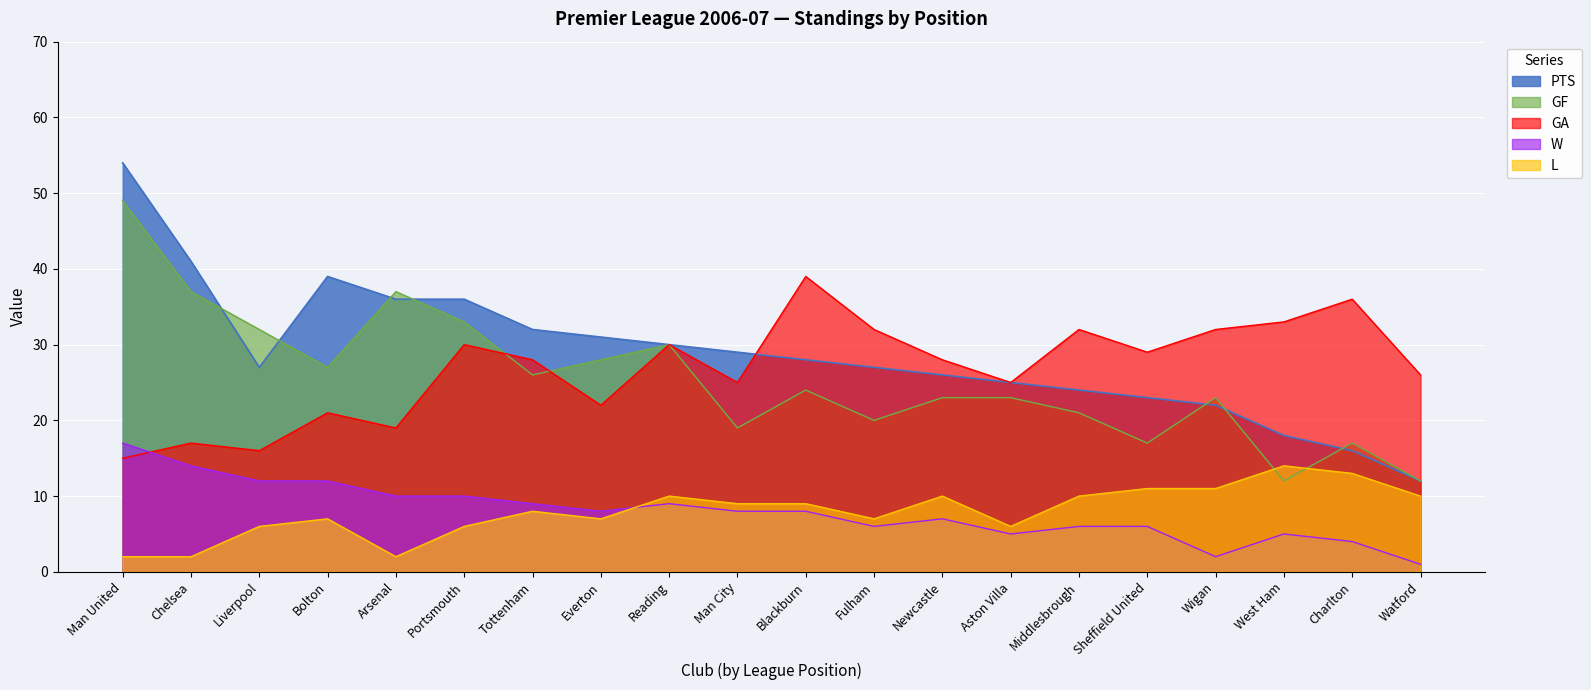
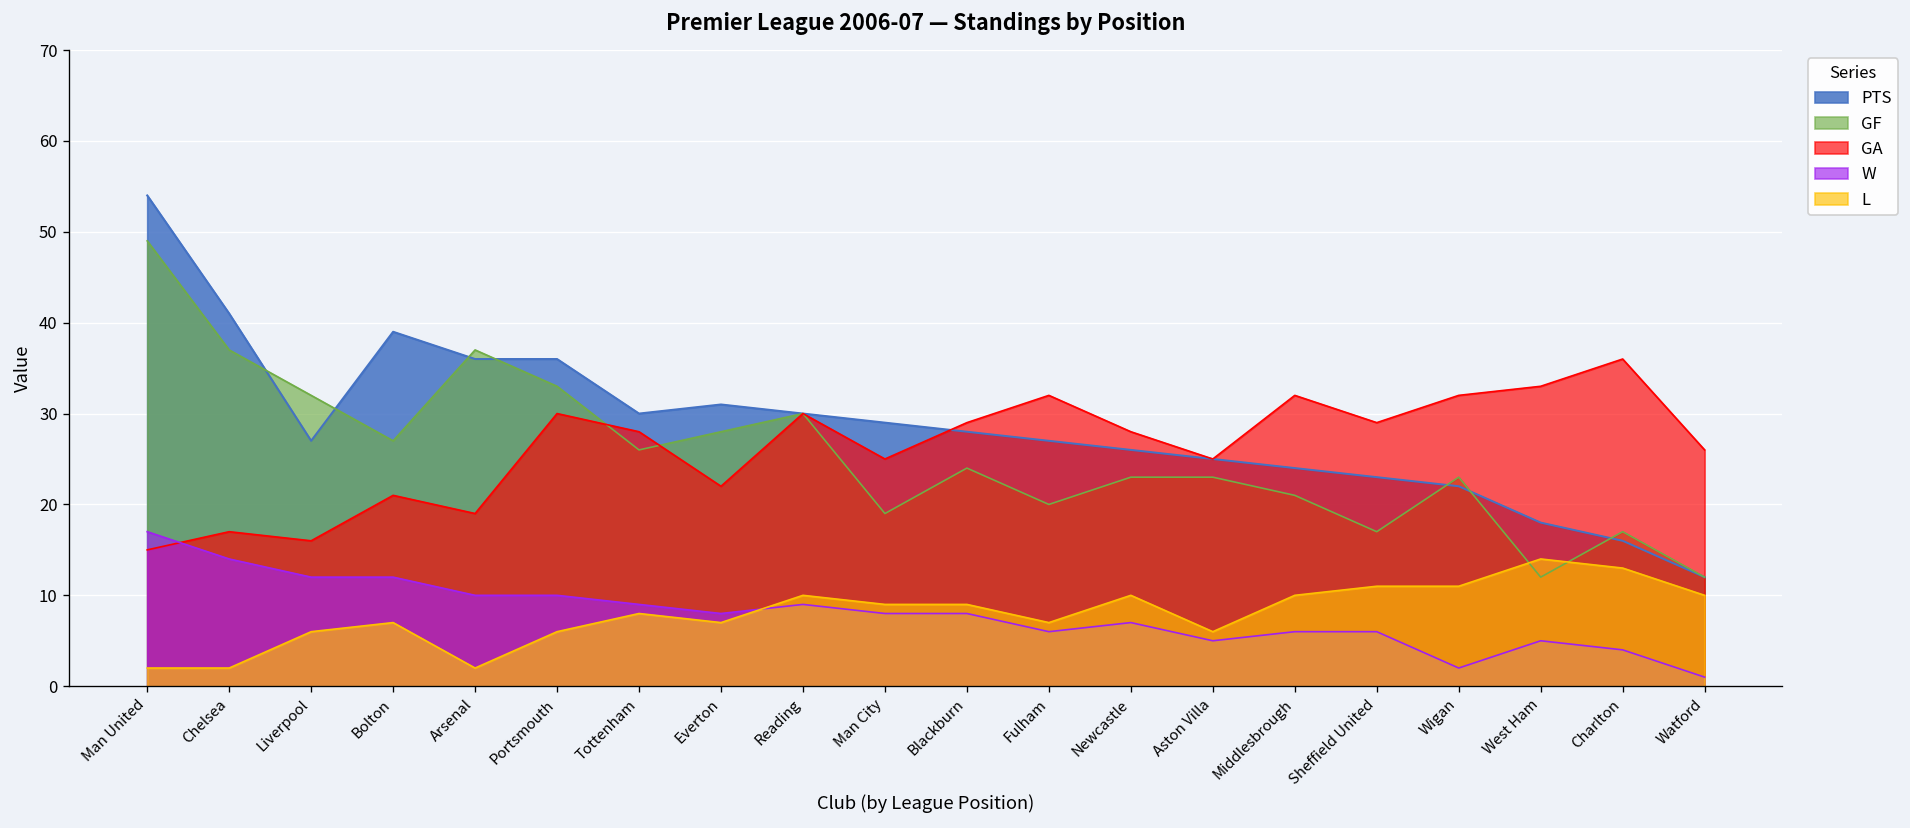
  {
    "PTS": {
      "Man United": 54,
      "Chelsea": 41,
      "Liverpool": 27,
      "Bolton": 39,
      "Arsenal": 36,
      "Portsmouth": 36,
-     "Tottenham": 32,
+     "Tottenham": 30,
      "Everton": 31,
      "Man City": 29,
      "Blackburn": 28,
      "Fulham": 27,
      "Newcastle": 26,
      "Middlesbrough": 24,
      "Sheffield United": 23,
      "Wigan": 22,
      "West Ham": 18,
      "Charlton": 16
    },
    "GF": {
      "Man United": 49,
      "Chelsea": 37,
      "Liverpool": 32,
      "Bolton": 27,
      "Arsenal": 37,
      "Portsmouth": 33,
      "Tottenham": 26,
      "Everton": 28,
      "Man City": 19,
      "Blackburn": 24,
      "Fulham": 20,
      "Newcastle": 23,
      "Aston Villa": 23,
      "Middlesbrough": 21,
      "Sheffield United": 17,
      "Wigan": 23,
      "West Ham": 12,
      "Charlton": 17
    },
    "GA": {
      "Man United": 15,
      "Chelsea": 17,
      "Liverpool": 16,
      "Bolton": 21,
      "Arsenal": 19,
      "Portsmouth": 30,
      "Tottenham": 28,
      "Everton": 22,
      "Man City": 25,
-     "Blackburn": 39,
+     "Blackburn": 29,
      "Fulham": 32,
      "Newcastle": 28,
      "Middlesbrough": 32,
      "Sheffield United": 29,
      "Wigan": 32,
      "West Ham": 33,
      "Charlton": 36,
      "Watford": 26
    },
    "W": {
      "Man United": 17,
      "Chelsea": 14,
      "Liverpool": 12,
      "Bolton": 12,
      "Arsenal": 10,
      "Portsmouth": 10,
      "Tottenham": 9,
      "Everton": 8,
      "Reading": 9,
      "Man City": 8,
      "Blackburn": 8,
      "Fulham": 6,
      "Newcastle": 7,
      "Aston Villa": 5,
      "Middlesbrough": 6,
      "Sheffield United": 6,
      "Wigan": 2,
      "West Ham": 5,
      "Charlton": 4,
      "Watford": 1
    },
    "L": {
      "Man United": 2,
      "Chelsea": 2,
      "Liverpool": 6,
      "Bolton": 7,
      "Arsenal": 2,
      "Portsmouth": 6,
      "Tottenham": 8,
      "Everton": 7,
      "Reading": 10,
      "Man City": 9,
      "Blackburn": 9,
      "Fulham": 7,
      "Newcastle": 10,
      "Aston Villa": 6,
      "Middlesbrough": 10,
      "Sheffield United": 11,
      "Wigan": 11,
      "West Ham": 14,
      "Charlton": 13,
      "Watford": 10
    }
  }
